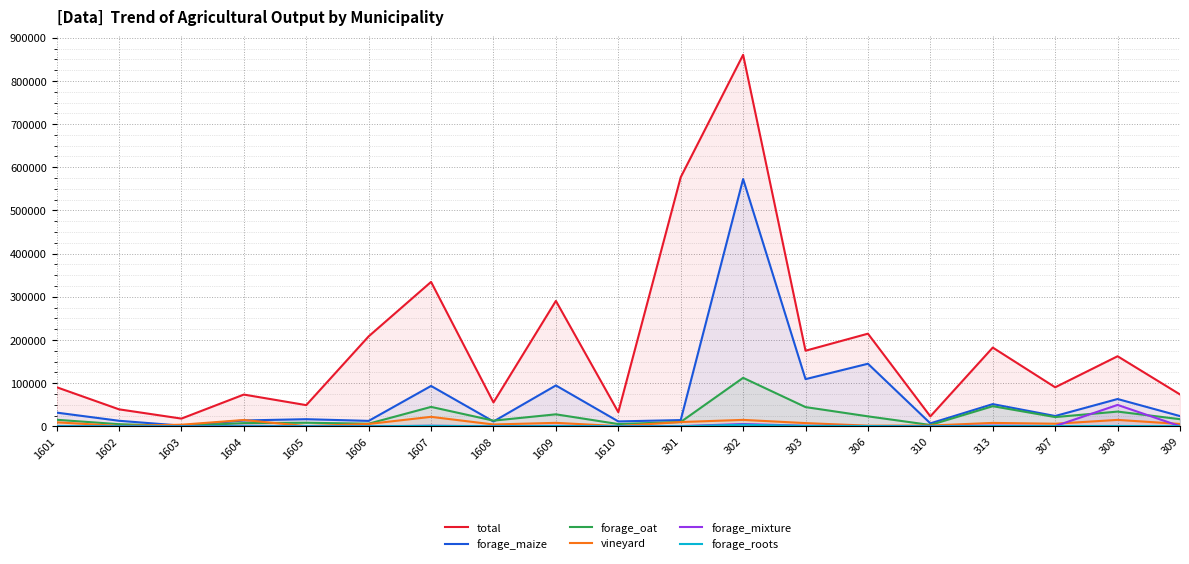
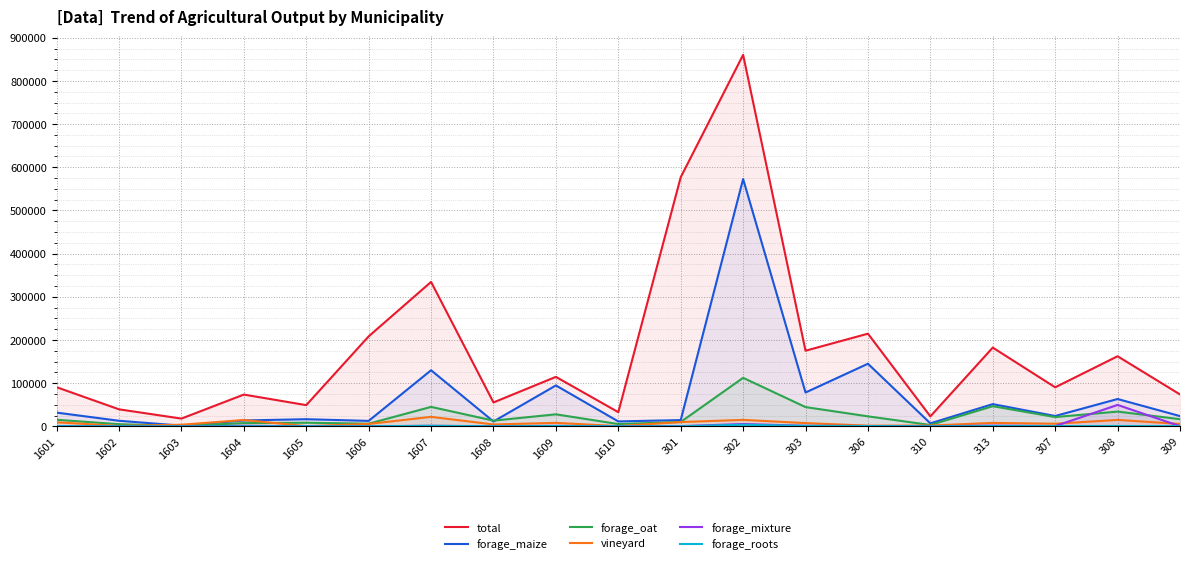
  {
    "total": {
      "1601": 90000,
      "1602": 40000,
      "1603": 20000,
      "1604": 70000,
      "1605": 50000,
      "1606": 210000,
      "1607": 330000,
      "1608": 60000,
-     "1609": 290000,
+     "1609": 110000,
      "1610": 30000,
      "301": 580000,
      "302": 860000,
      "303": 180000,
      "306": 210000,
      "310": 20000,
      "313": 180000,
      "307": 90000,
      "308": 160000,
      "309": 70000
    },
    "forage_maize": {
      "1601": 30000,
      "1602": 10000,
      "1605": 20000,
      "1606": 10000,
-     "1607": 90000,
+     "1607": 130000,
      "1609": 90000,
      "1610": 10000,
      "302": 570000,
-     "303": 110000,
+     "303": 80000,
      "306": 150000,
      "308": 60000,
      "309": 20000
    },
    "forage_oat": {
      "1604": 10000,
      "1605": 10000,
      "1607": 50000,
      "1609": 30000,
      "302": 110000,
      "303": 40000,
      "306": 20000,
      "308": 30000,
      "309": 20000
    },
    "vineyard": {
      "1607": 20000,
      "1609": 10000,
      "302": 10000,
      "303": 10000,
      "313": 10000,
      "308": 10000
    },
    "forage_mixture": {
      "308": 50000
    },
    "forage_roots": {
      "308": 0
    }
  }
